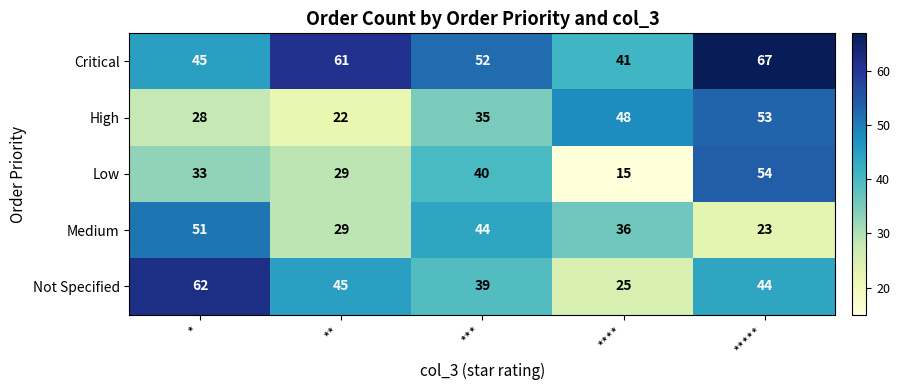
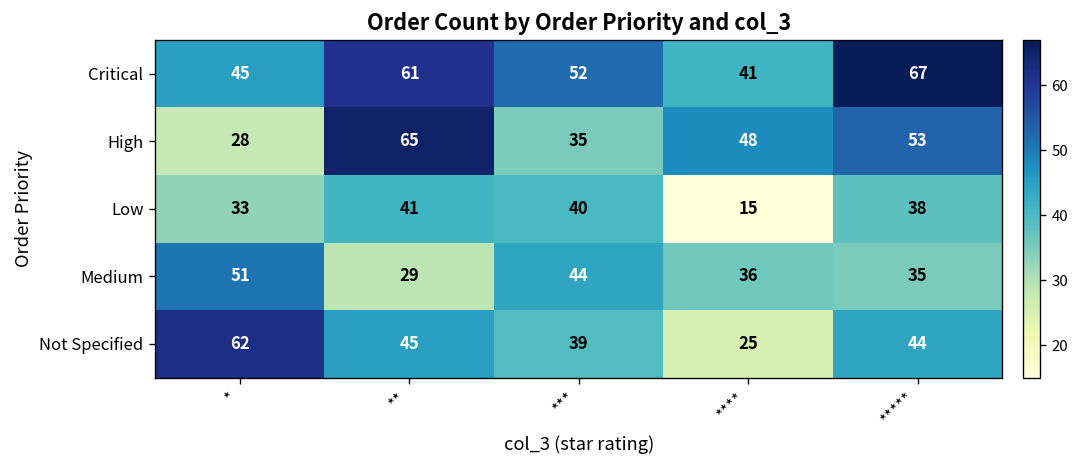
  {
    "Critical": {
      "*": 45,
      "**": 61,
      "***": 52,
      "****": 41,
      "*****": 67
    },
    "High": {
      "*": 28,
-     "**": 22,
+     "**": 65,
      "***": 35,
      "****": 48,
      "*****": 53
    },
    "Low": {
      "*": 33,
-     "**": 29,
+     "**": 41,
      "***": 40,
      "****": 15,
-     "*****": 54
+     "*****": 38
    },
    "Medium": {
      "*": 51,
      "**": 29,
      "***": 44,
      "****": 36,
-     "*****": 23
+     "*****": 35
    },
    "Not Specified": {
      "*": 62,
      "**": 45,
      "***": 39,
      "****": 25,
      "*****": 44
    }
  }
